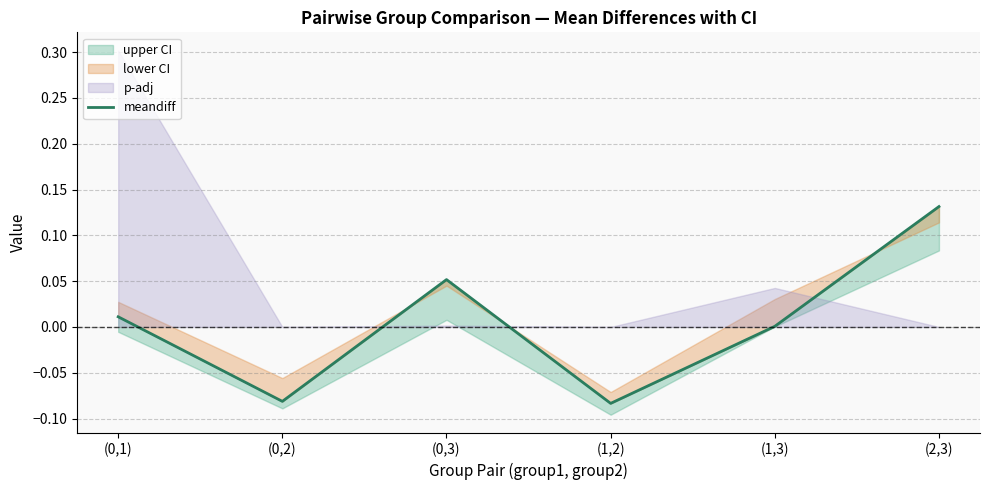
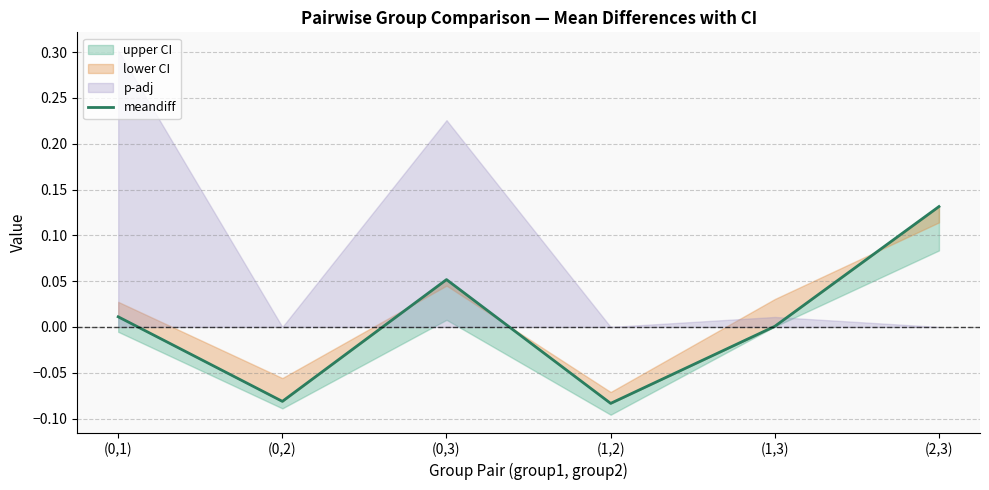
  {
    "upper CI": {
      "(0,1)": 0.01,
      "(0,2)": -0.08,
      "(1,2)": -0.08,
      "(1,3)": 0.00
    },
    "p-adj": {
      "(0,2)": 0.00,
-     "(0,3)": 0.00,
+     "(0,3)": 0.23,
      "(1,2)": 0.00,
-     "(1,3)": 0.04,
+     "(1,3)": 0.01,
      "(2,3)": 0.00
    }
  }
